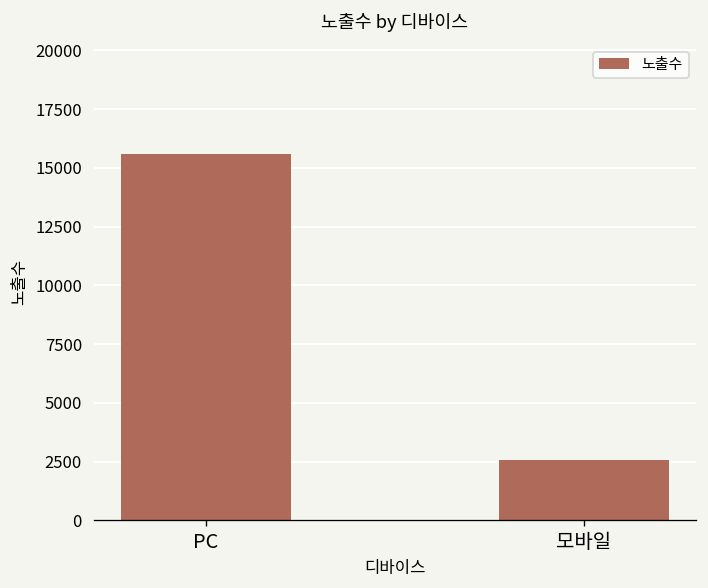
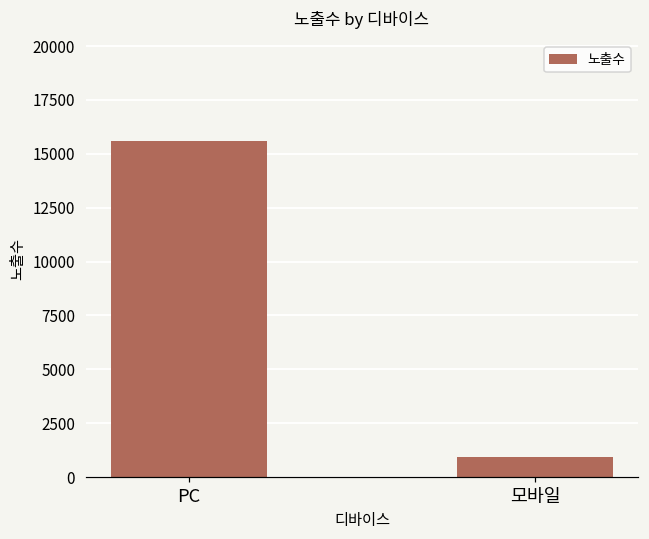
  {
    "PC": 15600,
-   "모바일": 2600
+   "모바일": 900
  }
